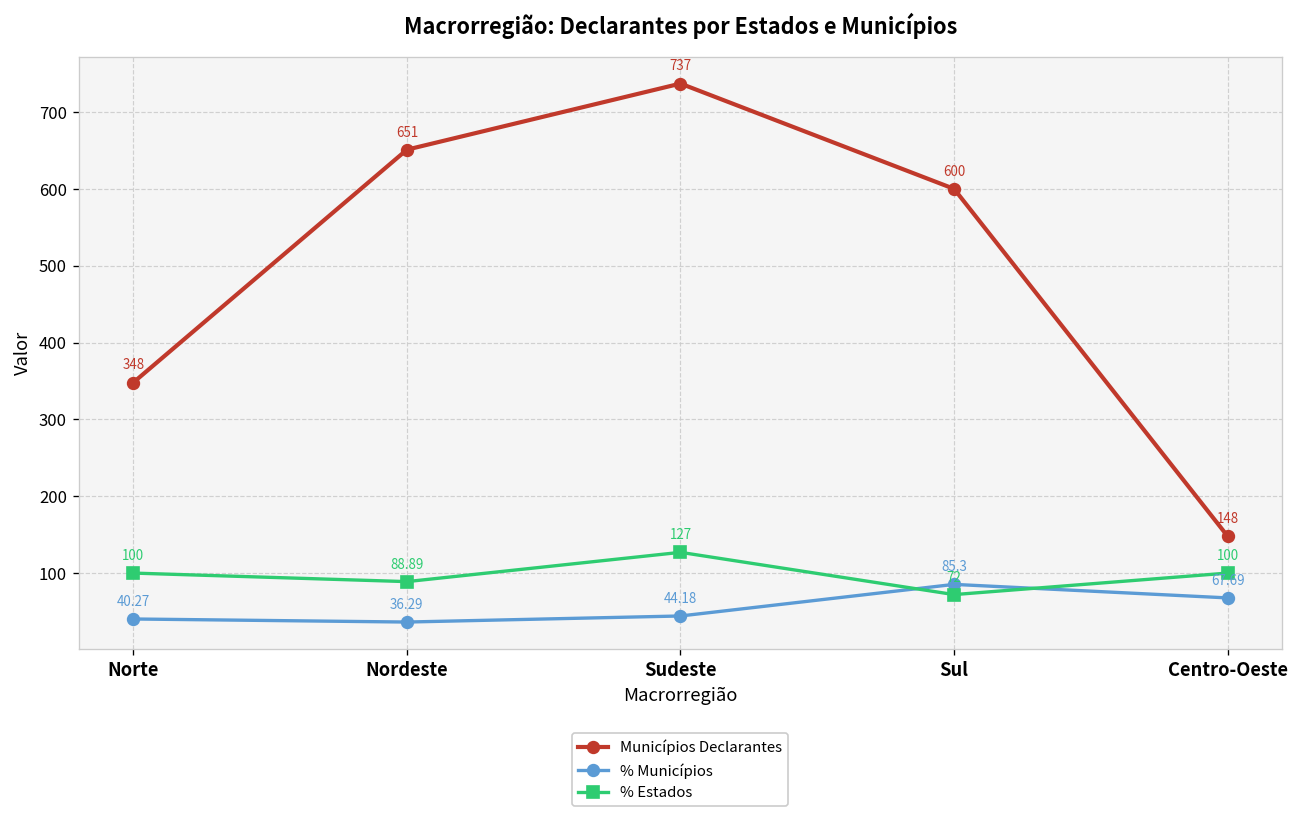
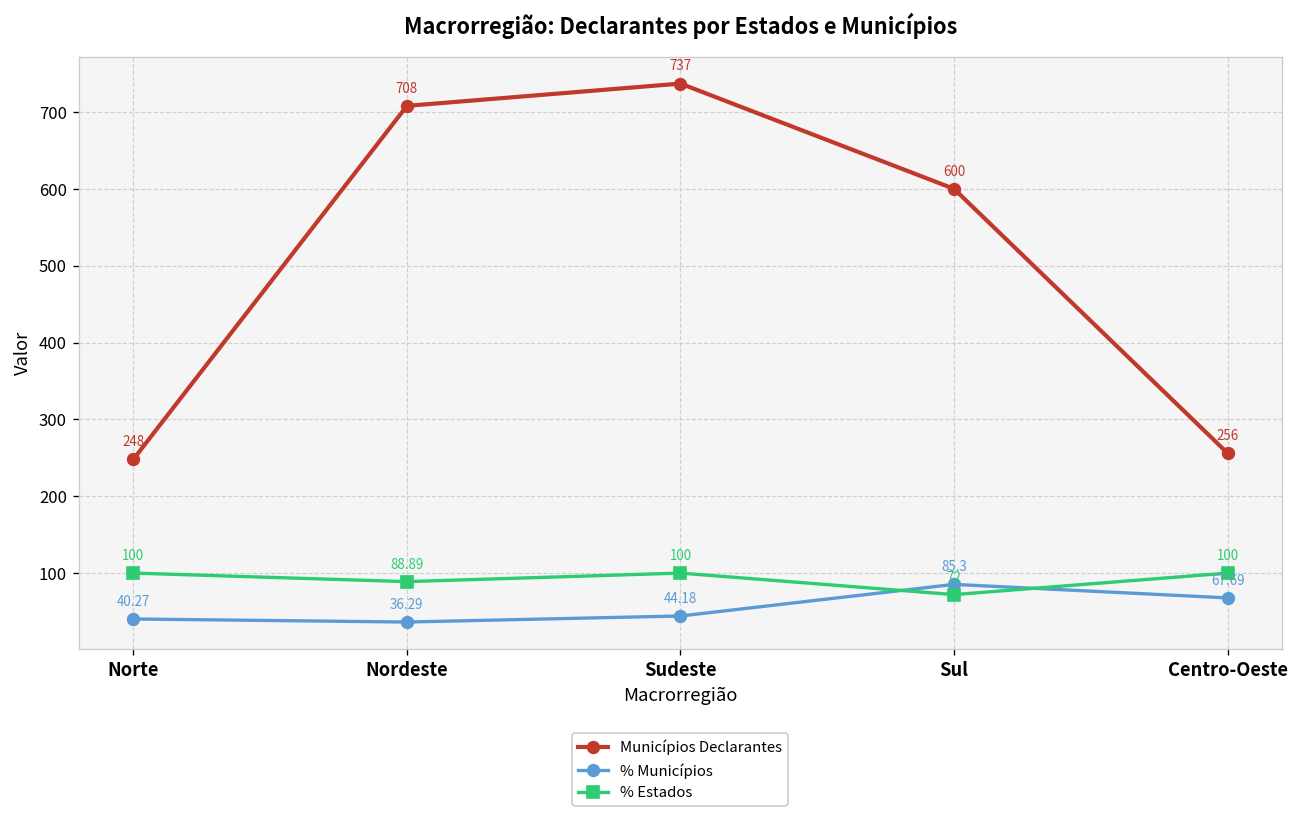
  {
    "Municípios Declarantes": {
-     "Norte": 348,
-     "Nordeste": 651,
+     "Norte": 248,
+     "Nordeste": 708,
      "Sudeste": 737,
      "Sul": 600,
-     "Centro-Oeste": 148
+     "Centro-Oeste": 256
    },
    "% Municípios": {
      "Norte": 40.27,
      "Nordeste": 36.29,
      "Sudeste": 44.18,
      "Sul": 85.3
    },
    "% Estados": {
      "Norte": 100,
      "Nordeste": 88.89,
-     "Sudeste": 127,
+     "Sudeste": 100,
      "Centro-Oeste": 100
    }
  }
